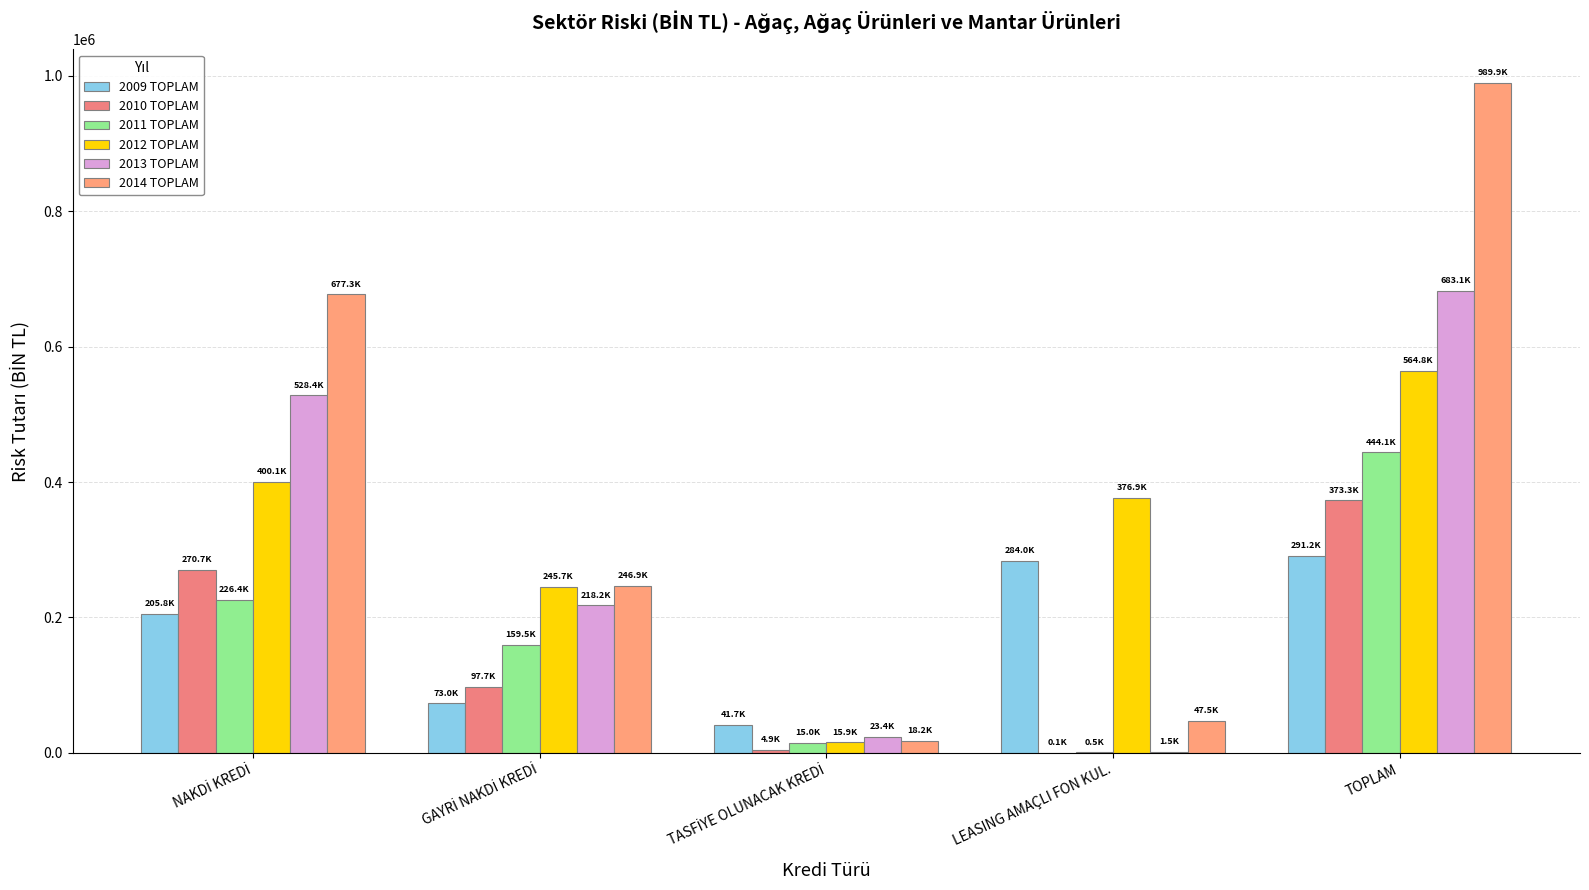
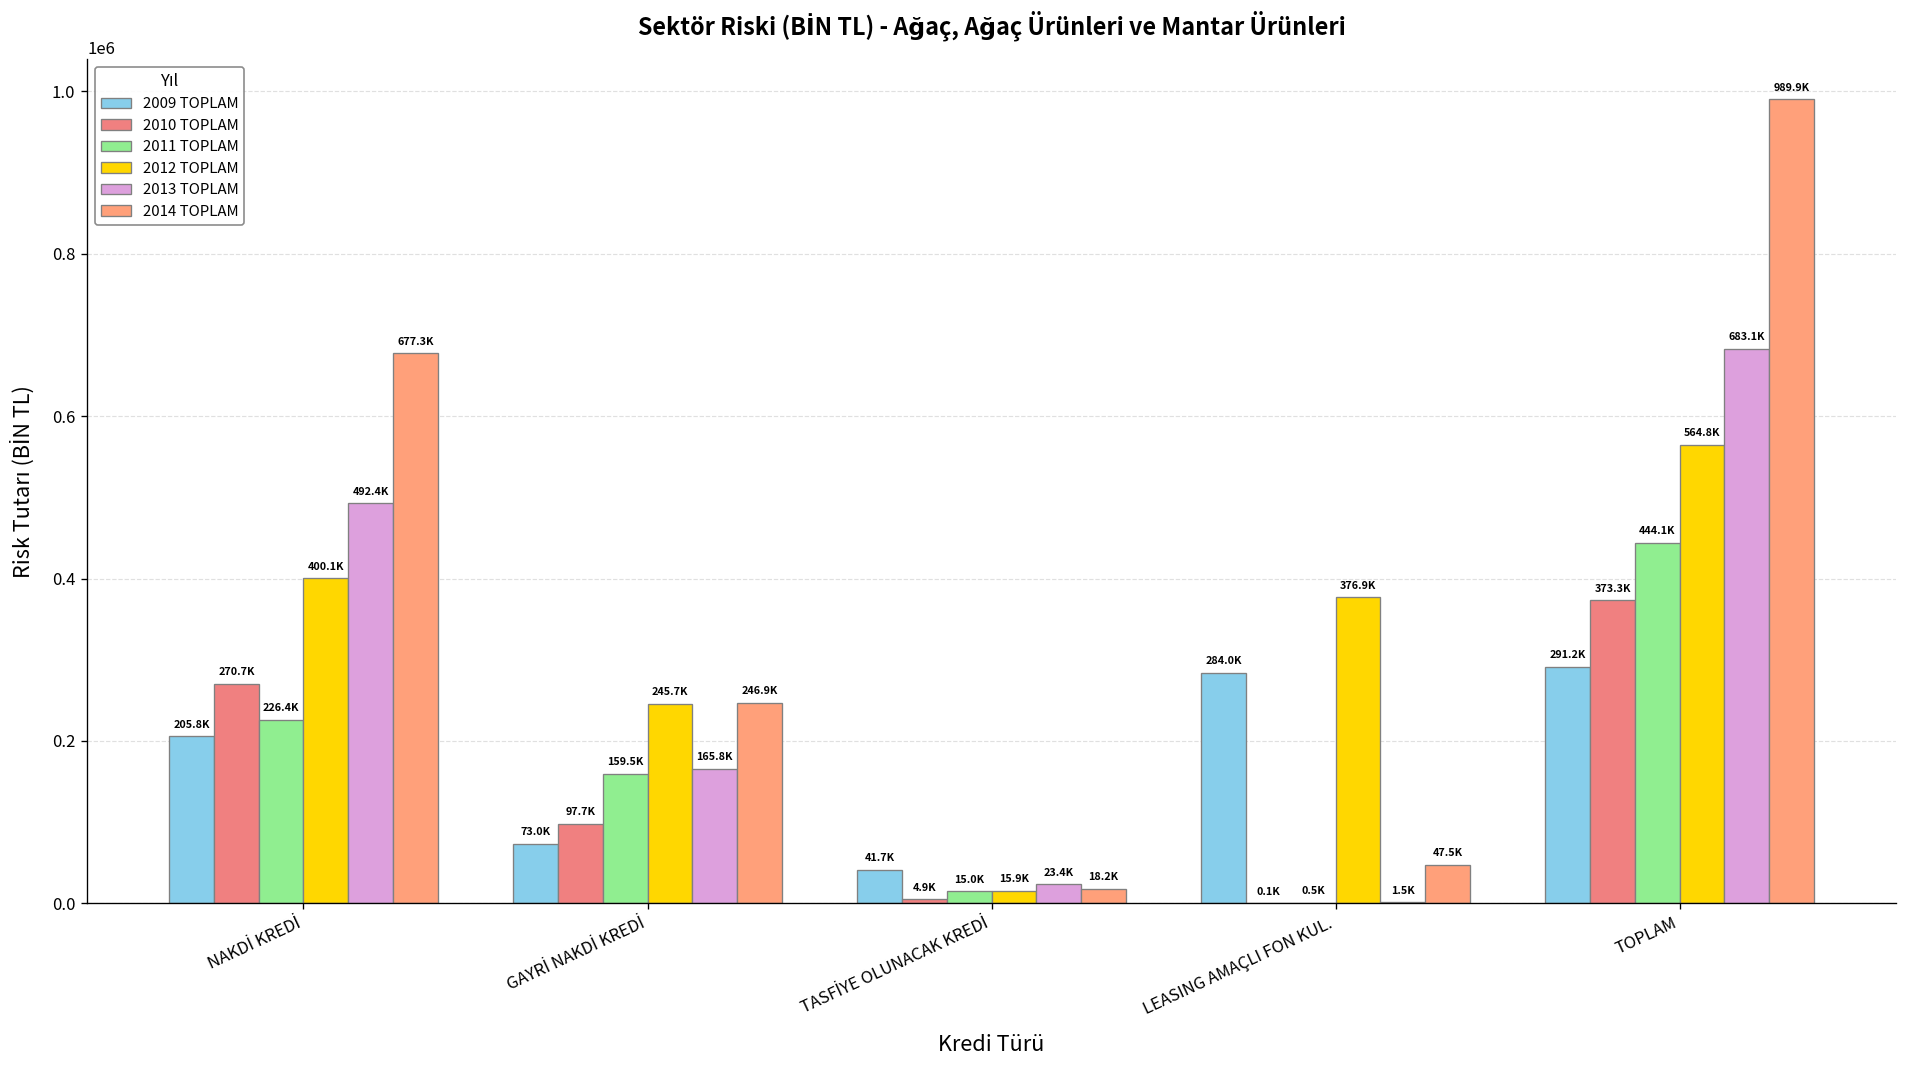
  {
    "2009 TOPLAM": {
      "NAKDİ KREDİ": "205.8K",
      "GAYRİ NAKDİ KREDİ": "73.0K",
      "TASFİYE OLUNACAK KREDİ": "41.7K",
      "LEASING AMAÇLI FON KUL.": "284.0K",
      "TOPLAM": "291.2K"
    },
    "2011 TOPLAM": {
      "NAKDİ KREDİ": "226.4K",
      "GAYRİ NAKDİ KREDİ": "159.5K",
      "TASFİYE OLUNACAK KREDİ": "15.0K",
      "LEASING AMAÇLI FON KUL.": "0.5K",
      "TOPLAM": "444.1K"
    },
    "2012 TOPLAM": {
      "NAKDİ KREDİ": "400.1K",
      "GAYRİ NAKDİ KREDİ": "245.7K",
      "TASFİYE OLUNACAK KREDİ": "15.9K",
      "LEASING AMAÇLI FON KUL.": "376.9K",
      "TOPLAM": "564.8K"
    },
    "2013 TOPLAM": {
-     "NAKDİ KREDİ": "528.4K",
-     "GAYRİ NAKDİ KREDİ": "218.2K",
+     "NAKDİ KREDİ": "492.4K",
+     "GAYRİ NAKDİ KREDİ": "165.8K",
      "TASFİYE OLUNACAK KREDİ": "23.4K",
      "LEASING AMAÇLI FON KUL.": "1.5K",
      "TOPLAM": "683.1K"
    }
  }
